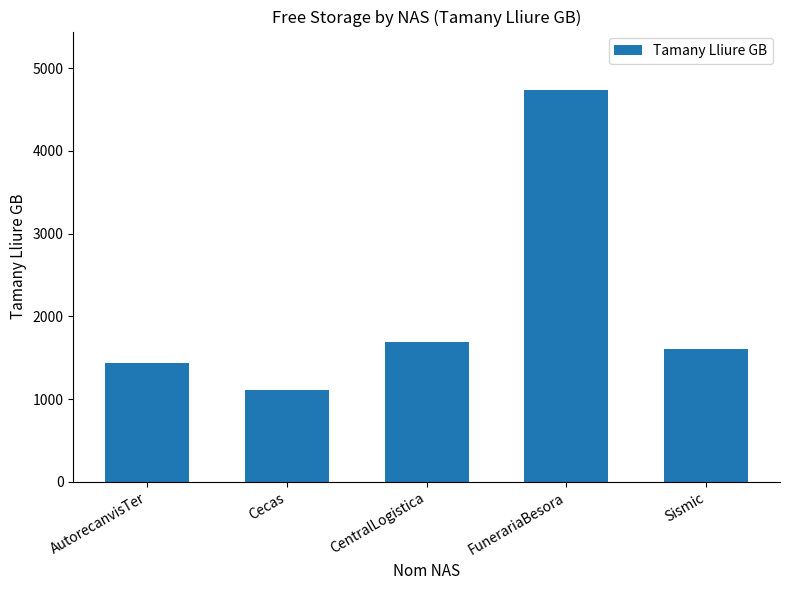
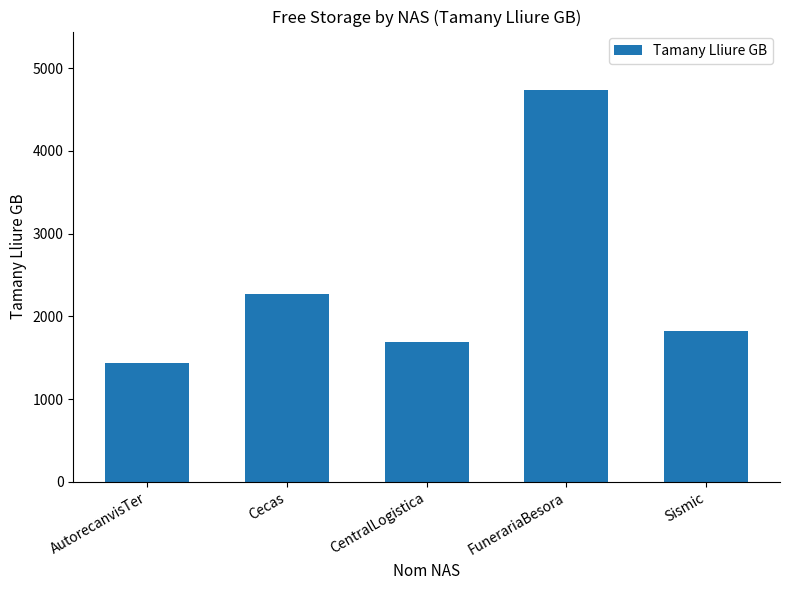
  {
    "AutorecanvisTer": 1400,
-   "Cecas": 1100,
+   "Cecas": 2300,
    "CentralLogistica": 1700,
    "FunerariaBesora": 4700,
-   "Sismic": 1600
+   "Sismic": 1800
  }
